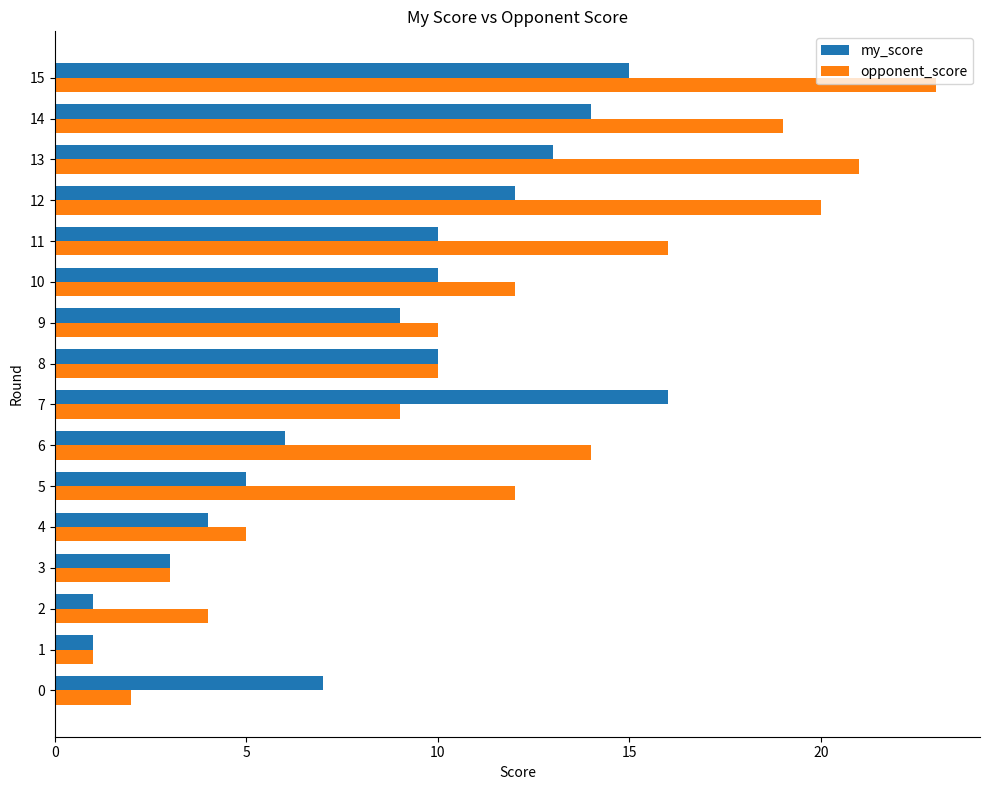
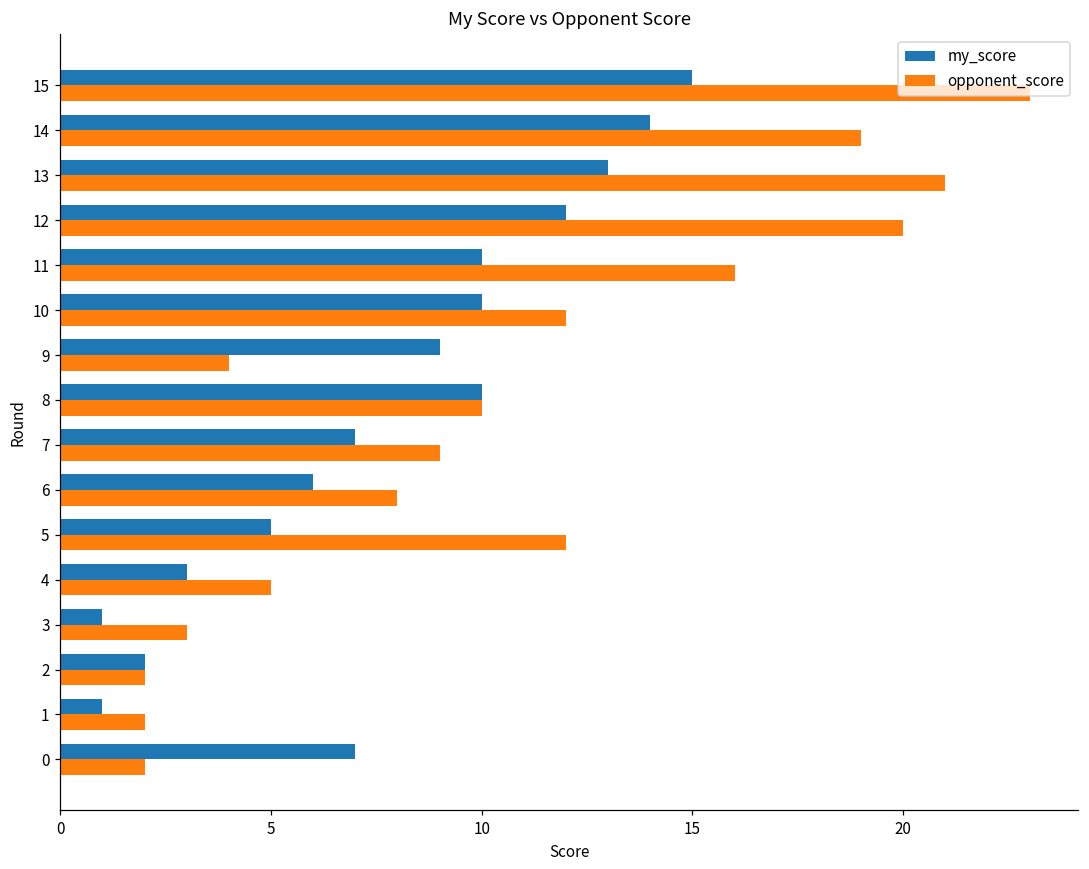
  {
    "my_score": {
      "15": 15,
      "14": 14,
      "13": 13,
      "12": 12,
      "11": 10,
      "10": 10,
      "9": 9,
      "8": 10,
-     "7": 16,
+     "7": 7,
      "6": 6,
      "5": 5,
-     "4": 4,
-     "3": 3,
-     "2": 1,
+     "4": 3,
+     "3": 1,
+     "2": 2,
      "1": 1,
      "0": 7
    },
    "opponent_score": {
      "15": 23,
      "14": 19,
      "13": 21,
      "12": 20,
      "11": 16,
      "10": 12,
-     "9": 10,
+     "9": 4,
      "8": 10,
      "7": 9,
-     "6": 14,
+     "6": 8,
      "5": 12,
      "4": 5,
      "3": 3,
-     "2": 4,
-     "1": 1,
+     "2": 2,
+     "1": 2,
      "0": 2
    }
  }
